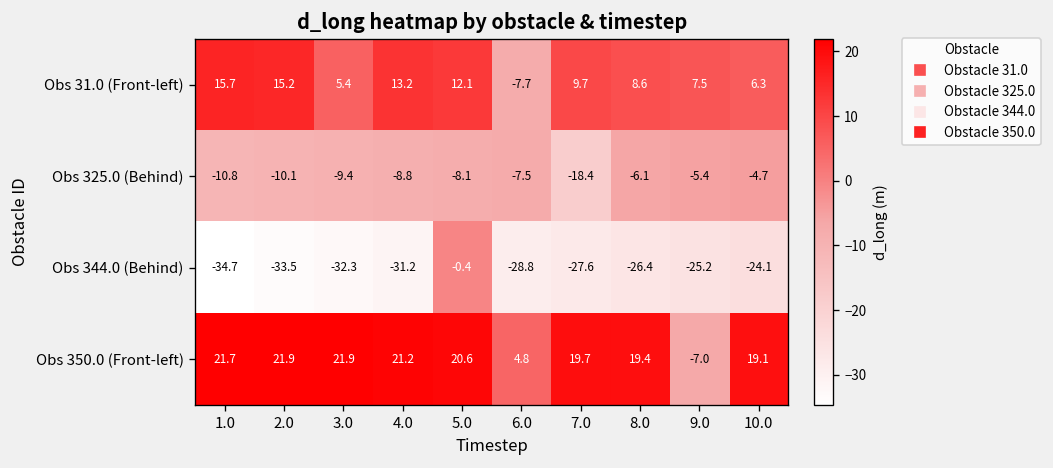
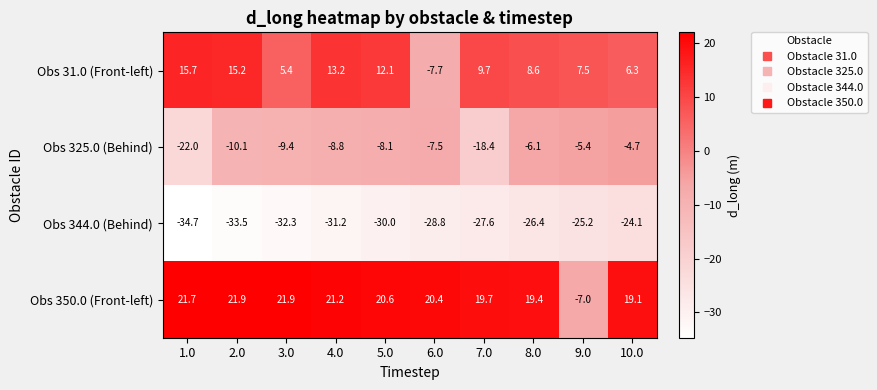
  {
    "Obs 31.0 (Front-left)": {
      "1.0": 15.7,
      "2.0": 15.2,
      "3.0": 5.4,
      "4.0": 13.2,
      "5.0": 12.1,
      "6.0": -7.7,
      "7.0": 9.7,
      "8.0": 8.6,
      "9.0": 7.5,
      "10.0": 6.3
    },
    "Obs 325.0 (Behind)": {
-     "1.0": -10.8,
+     "1.0": -22.0,
      "2.0": -10.1,
      "3.0": -9.4,
      "4.0": -8.8,
      "5.0": -8.1,
      "6.0": -7.5,
      "7.0": -18.4,
      "8.0": -6.1,
      "9.0": -5.4,
      "10.0": -4.7
    },
    "Obs 344.0 (Behind)": {
      "1.0": -34.7,
      "2.0": -33.5,
      "3.0": -32.3,
      "4.0": -31.2,
-     "5.0": -0.4,
+     "5.0": -30.0,
      "6.0": -28.8,
      "7.0": -27.6,
      "8.0": -26.4,
      "9.0": -25.2,
      "10.0": -24.1
    },
    "Obs 350.0 (Front-left)": {
      "1.0": 21.7,
      "2.0": 21.9,
      "3.0": 21.9,
      "4.0": 21.2,
      "5.0": 20.6,
-     "6.0": 4.8,
+     "6.0": 20.4,
      "7.0": 19.7,
      "8.0": 19.4,
      "9.0": -7.0,
      "10.0": 19.1
    }
  }
